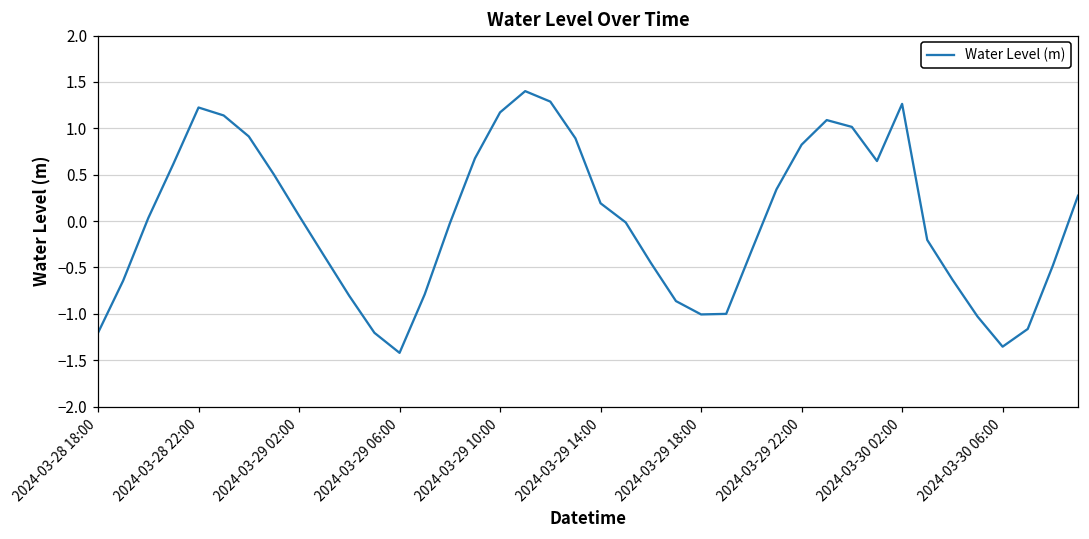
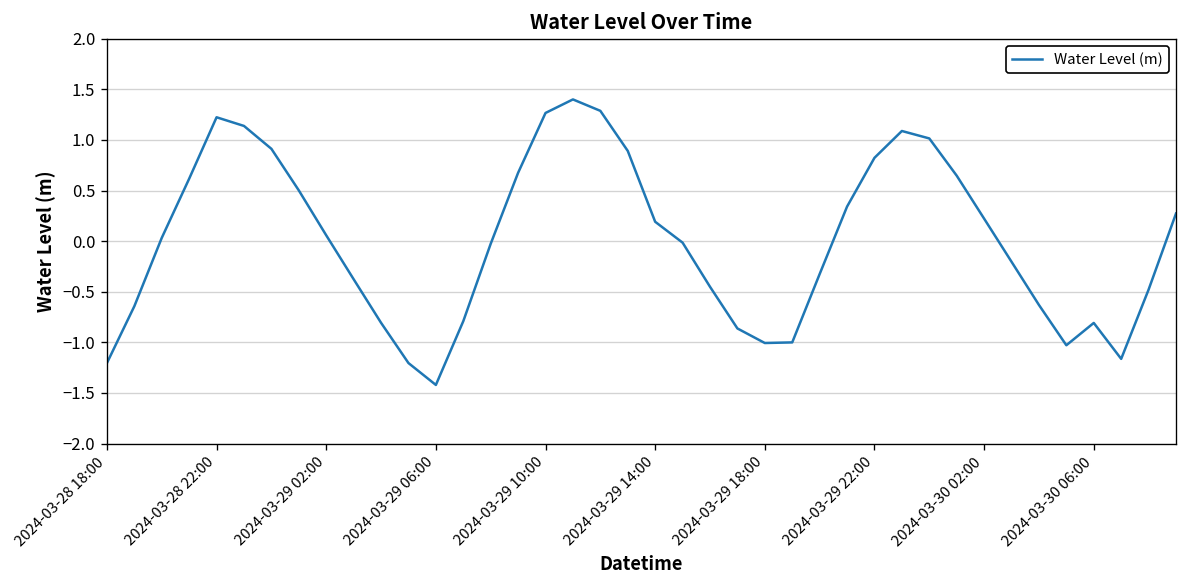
  {
    "2024-03-28 18:00": -1.2,
    "2024-03-28 22:00": 1.2,
    "2024-03-29 02:00": 0.1,
    "2024-03-29 06:00": -1.4,
-   "2024-03-29 10:00": 1.2,
+   "2024-03-29 10:00": 1.3,
    "2024-03-29 14:00": 0.2,
    "2024-03-29 18:00": -1.0,
    "2024-03-29 22:00": 0.8,
-   "2024-03-30 02:00": 1.3,
-   "2024-03-30 06:00": -1.4
+   "2024-03-30 02:00": 0.2,
+   "2024-03-30 06:00": -0.8
  }
